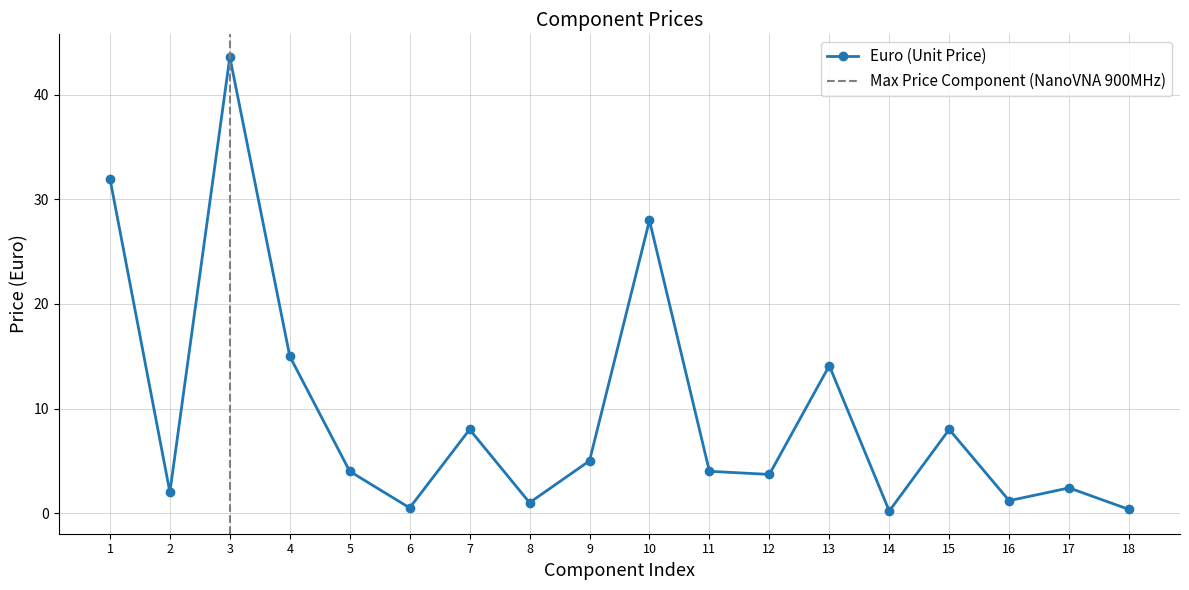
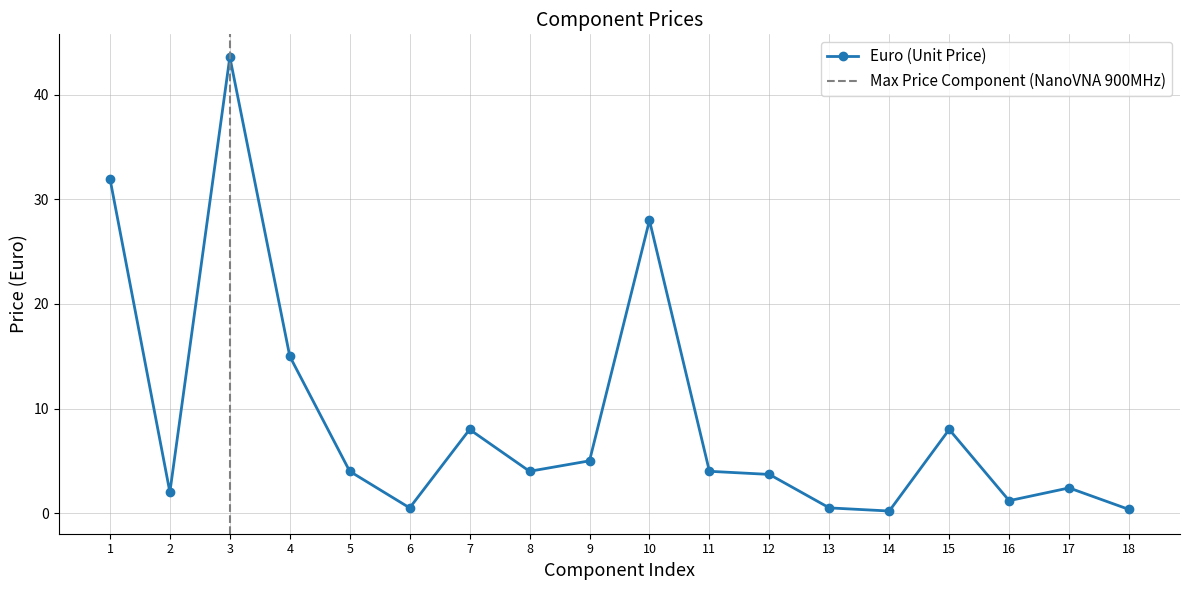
  {
    "1": 32.0,
    "2": 2.0,
    "3": 43.6,
    "4": 15.0,
    "5": 4.0,
    "6": 0.5,
    "7": 8.0,
-   "8": 1,
+   "8": 4,
    "9": 5.0,
    "10": 28.0,
    "11": 4.0,
    "12": 3.7,
-   "13": 14.1,
+   "13": 0.5,
    "14": 0.2,
    "15": 8.0,
    "16": 1.2,
    "17": 2.4,
    "18": 0.4
  }
